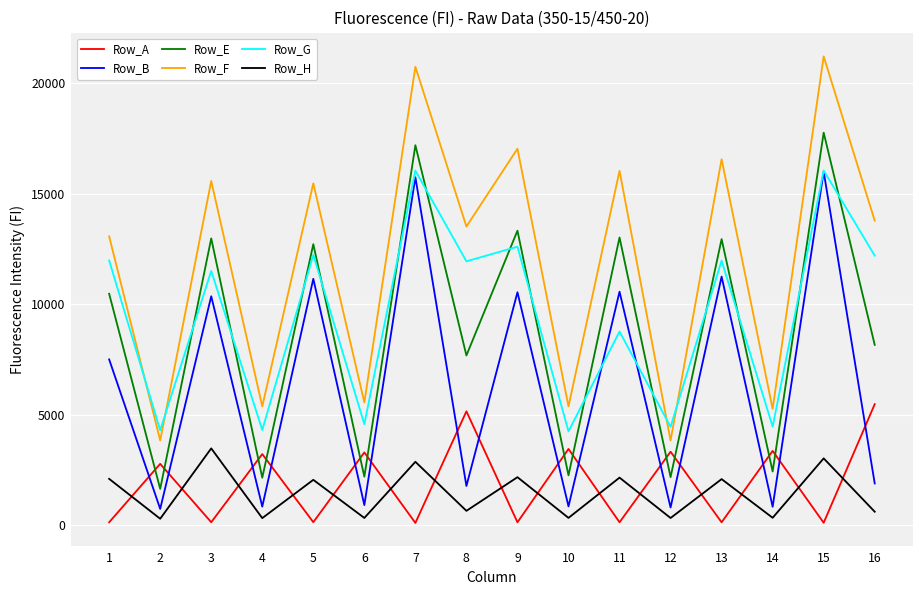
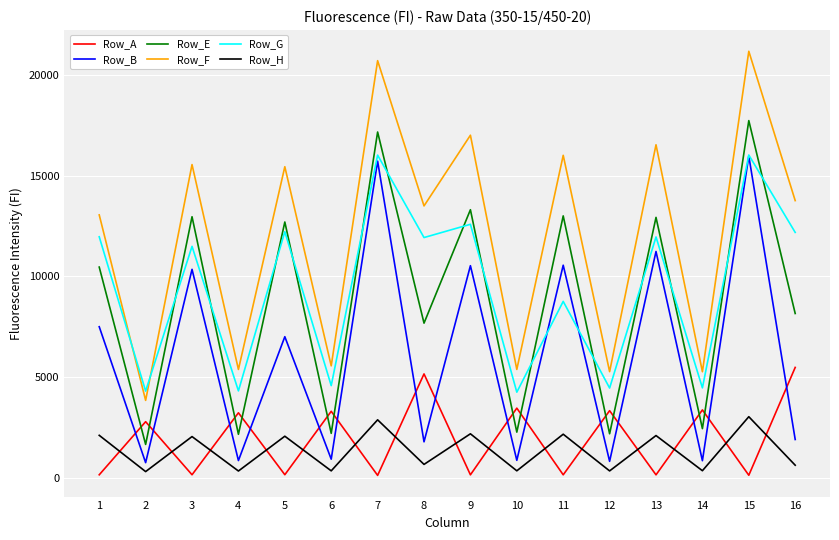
  {
    "Row_A": {
      "1": 100,
      "2": 2800,
      "3": 100,
      "4": 3200,
      "5": 100,
      "6": 3300,
      "7": 100,
      "8": 5200,
      "9": 100,
      "10": 3500,
      "11": 100,
      "12": 3300,
      "13": 100,
      "14": 3400,
      "15": 100,
      "16": 5500
    },
    "Row_B": {
      "1": 7500,
      "2": 700,
      "3": 10400,
      "4": 800,
-     "5": 11100,
+     "5": 7000,
      "6": 900,
      "7": 15700,
      "8": 1800,
      "9": 10500,
      "10": 900,
      "11": 10600,
      "12": 800,
      "13": 11200,
      "14": 800,
      "16": 1900
    },
    "Row_E": {
      "1": 10500,
      "2": 1700,
      "3": 13000,
      "4": 2200,
      "5": 12700,
      "6": 2200,
      "7": 17200,
      "8": 7700,
      "9": 13300,
      "10": 2300,
      "11": 13000,
      "12": 2200,
      "13": 12900,
      "14": 2400,
      "15": 17700,
      "16": 8200
    },
    "Row_F": {
      "1": 13100,
      "2": 3800,
      "3": 15600,
      "4": 5400,
      "5": 15500,
      "6": 5600,
      "7": 20700,
      "8": 13500,
      "9": 17000,
      "10": 5400,
      "11": 16000,
-     "12": 3800,
+     "12": 5300,
      "13": 16500,
      "14": 5300,
      "15": 21200,
      "16": 13800
    },
    "Row_G": {
      "1": 12000,
      "2": 4300,
      "3": 11500,
      "4": 4300,
      "5": 12200,
      "6": 4600,
      "7": 16000,
      "8": 11900,
      "9": 12600,
      "10": 4200,
      "11": 8800,
      "12": 4500,
      "13": 12000,
      "14": 4500,
      "16": 12200
    },
    "Row_H": {
      "1": 2100,
      "2": 300,
-     "3": 3500,
+     "3": 2000,
      "4": 300,
      "5": 2100,
      "6": 300,
      "7": 2900,
      "8": 700,
      "9": 2200,
      "10": 300,
      "11": 2200,
      "12": 300,
      "13": 2100,
      "14": 300,
      "15": 3000,
      "16": 600
    }
  }
